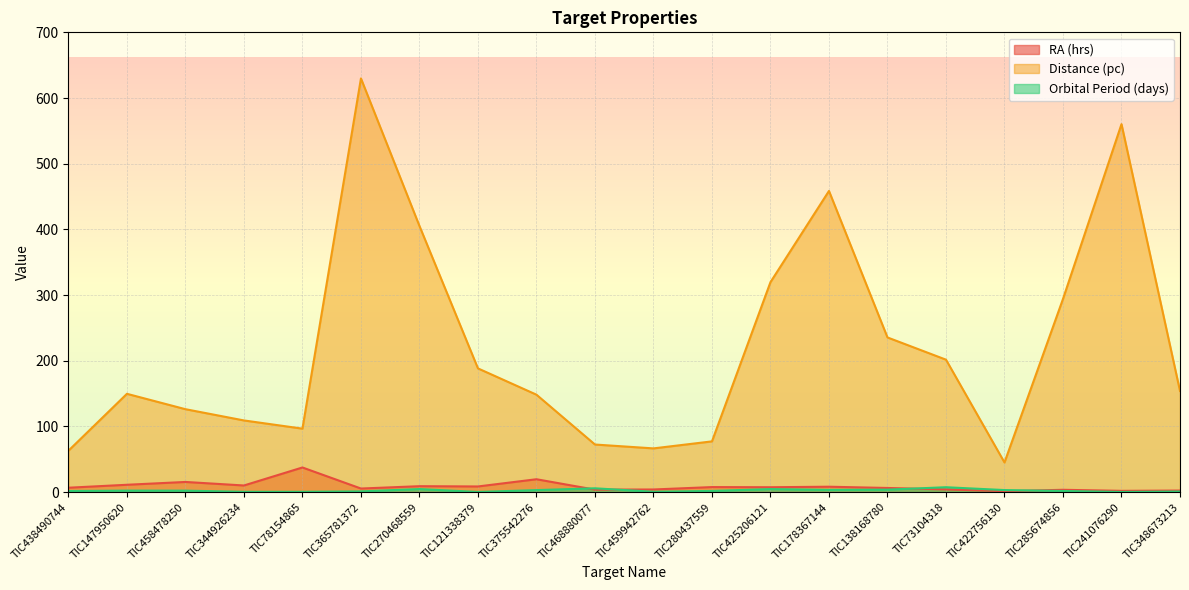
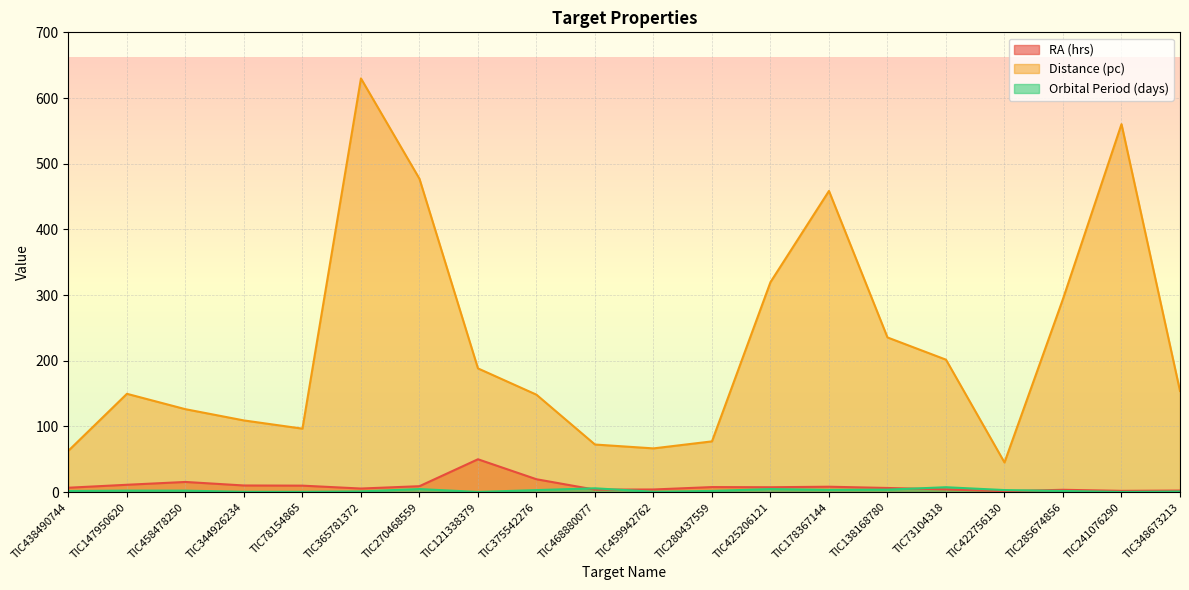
  {
    "RA (hrs)": {
      "TIC438490744": 10,
      "TIC147950620": 10,
      "TIC458478250": 20,
      "TIC344926234": 10,
-     "TIC78154865": 40,
+     "TIC78154865": 10,
      "TIC365781372": 10,
      "TIC270468559": 10,
-     "TIC121338379": 10,
+     "TIC121338379": 50,
      "TIC375542276": 20,
      "TIC280437559": 10,
      "TIC178367144": 10
    },
    "Distance (pc)": {
      "TIC438490744": 60,
      "TIC147950620": 150,
      "TIC458478250": 130,
      "TIC344926234": 110,
      "TIC78154865": 100,
      "TIC365781372": 630,
-     "TIC270468559": 410,
+     "TIC270468559": 480,
      "TIC121338379": 190,
      "TIC375542276": 150,
      "TIC468880077": 70,
      "TIC459942762": 70,
      "TIC280437559": 80,
      "TIC425206121": 320,
      "TIC178367144": 460,
      "TIC138168780": 240,
      "TIC73104318": 200,
      "TIC422756130": 50,
      "TIC285674856": 290,
      "TIC241076290": 560,
      "TIC348673213": 150
    },
    "Orbital Period (days)": {
      "TIC438490744": 0,
      "TIC147950620": 0,
      "TIC458478250": 0,
      "TIC344926234": 0,
      "TIC78154865": 0,
      "TIC365781372": 0,
      "TIC270468559": 0,
      "TIC121338379": 0,
      "TIC375542276": 0,
      "TIC280437559": 0,
      "TIC178367144": 0
    }
  }
